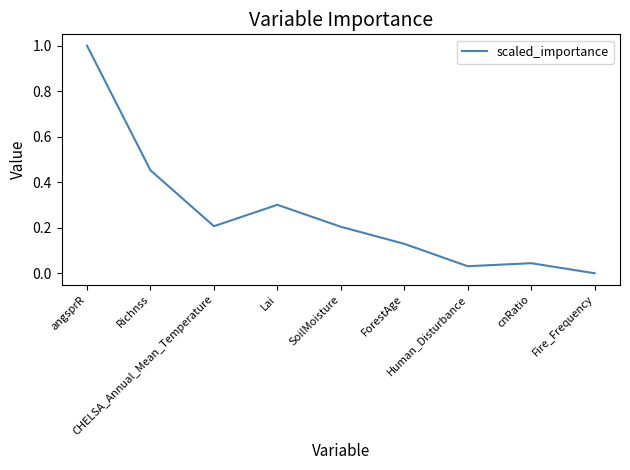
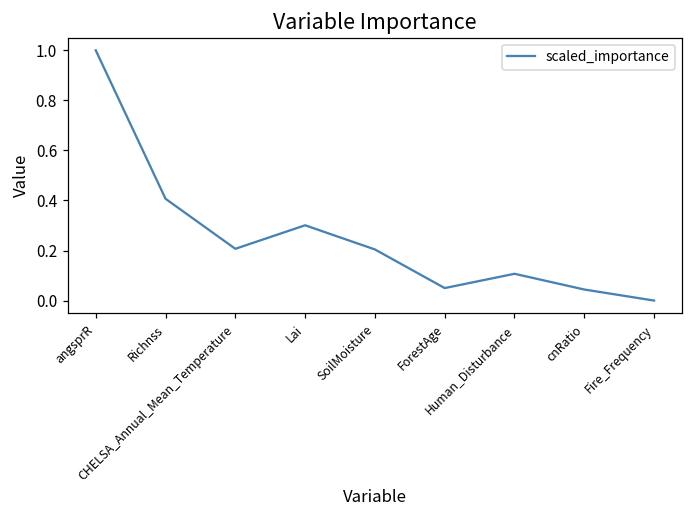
  {
    "angsprR": 1.00,
-   "Richnss": 0.45,
+   "Richnss": 0.41,
    "CHELSA_Annual_Mean_Temperature": 0.21,
    "Lai": 0.30,
    "SoilMoisture": 0.20,
-   "ForestAge": 0.13,
-   "Human_Disturbance": 0.03,
+   "ForestAge": 0.05,
+   "Human_Disturbance": 0.11,
    "cnRatio": 0.04,
    "Fire_Frequency": 0.00
  }
